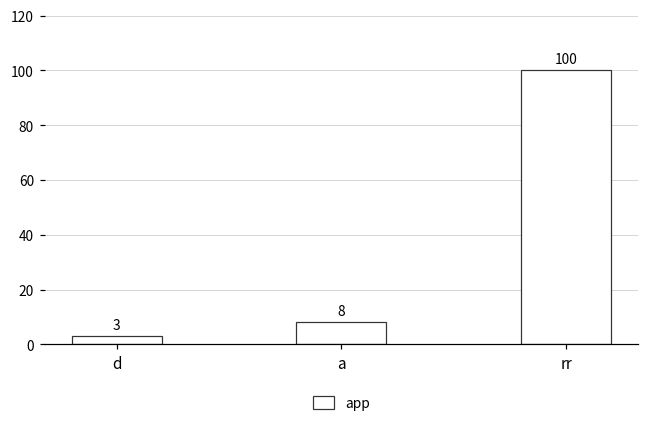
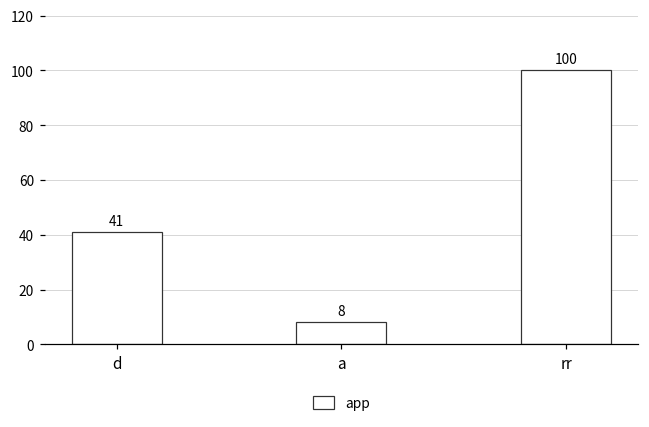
  {
-   "d": 3,
+   "d": 41,
    "a": 8,
    "rr": 100
  }
